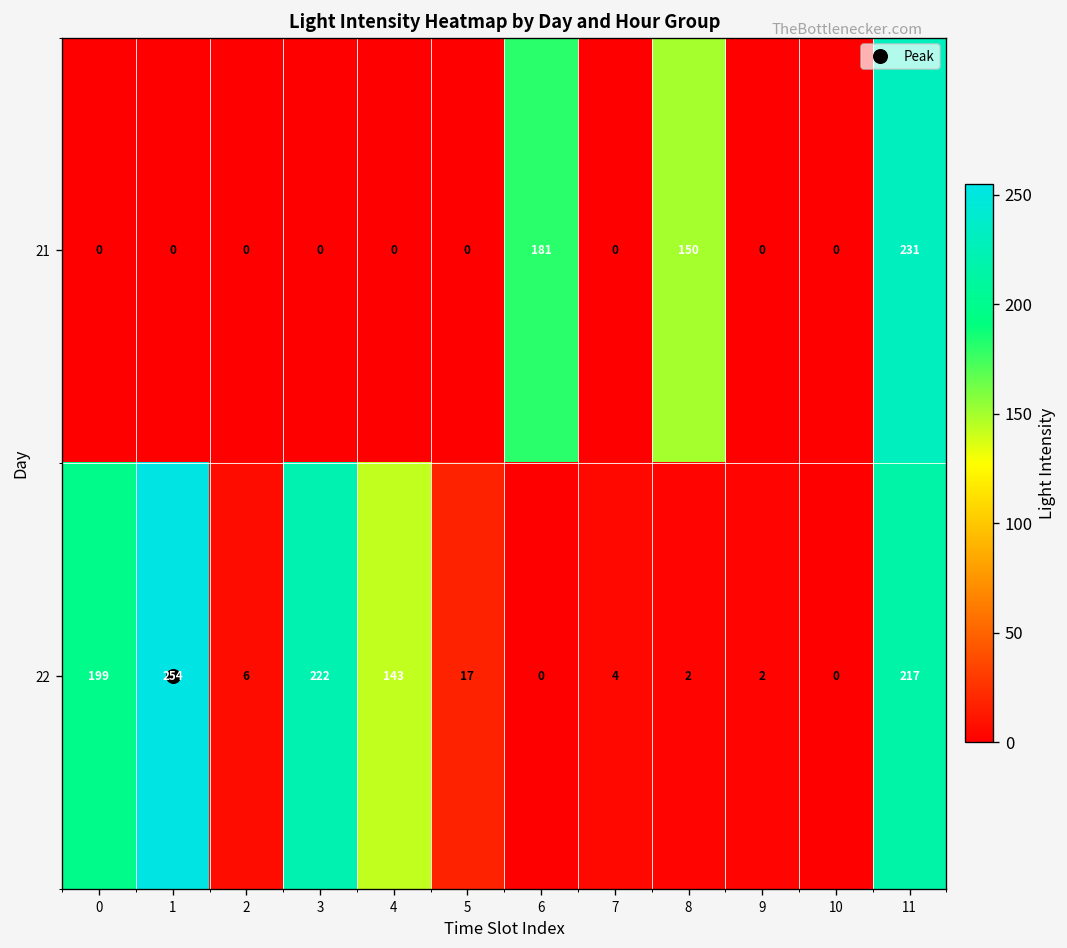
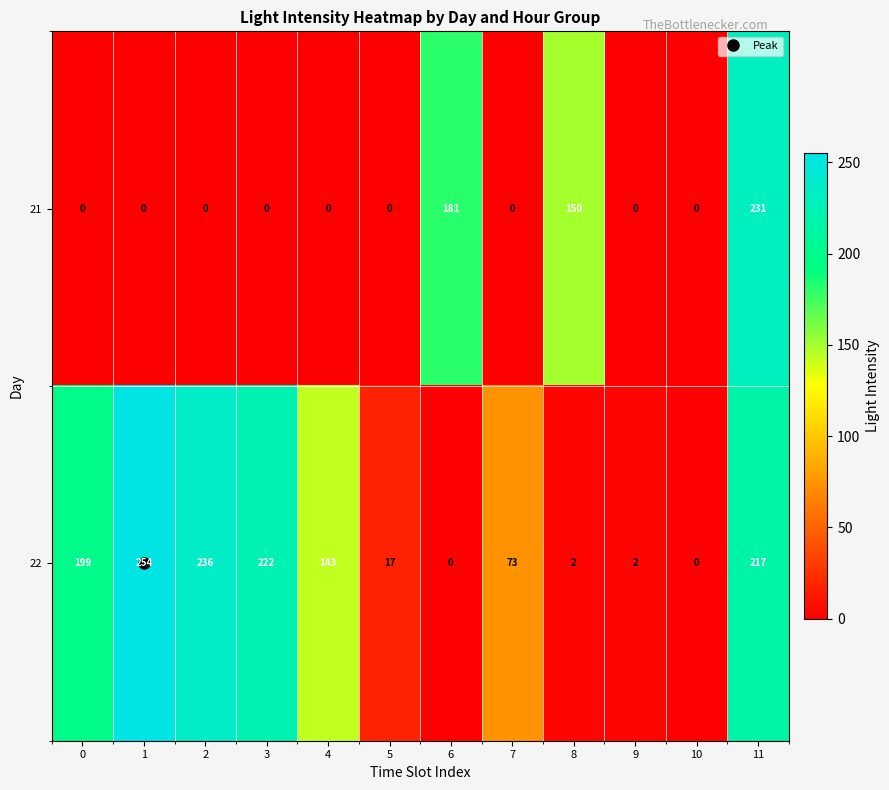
  {
    "21": {
      "0": 0,
      "1": 0,
      "2": 0,
      "3": 0,
      "4": 0,
      "5": 0,
      "6": 181,
      "7": 0,
      "8": 150,
      "9": 0,
      "10": 0,
      "11": 231
    },
    "22": {
      "0": 199,
-     "2": 6,
+     "2": 236,
      "3": 222,
      "4": 143,
      "5": 17,
      "6": 0,
-     "7": 4,
+     "7": 73,
      "8": 2,
      "9": 2,
      "10": 0,
      "11": 217
    }
  }
